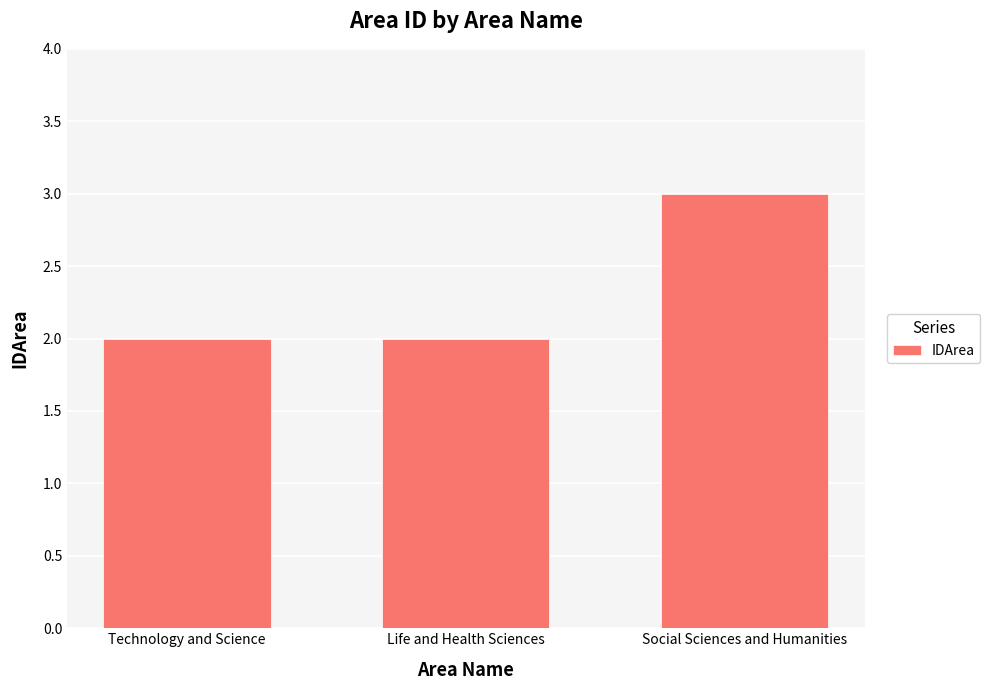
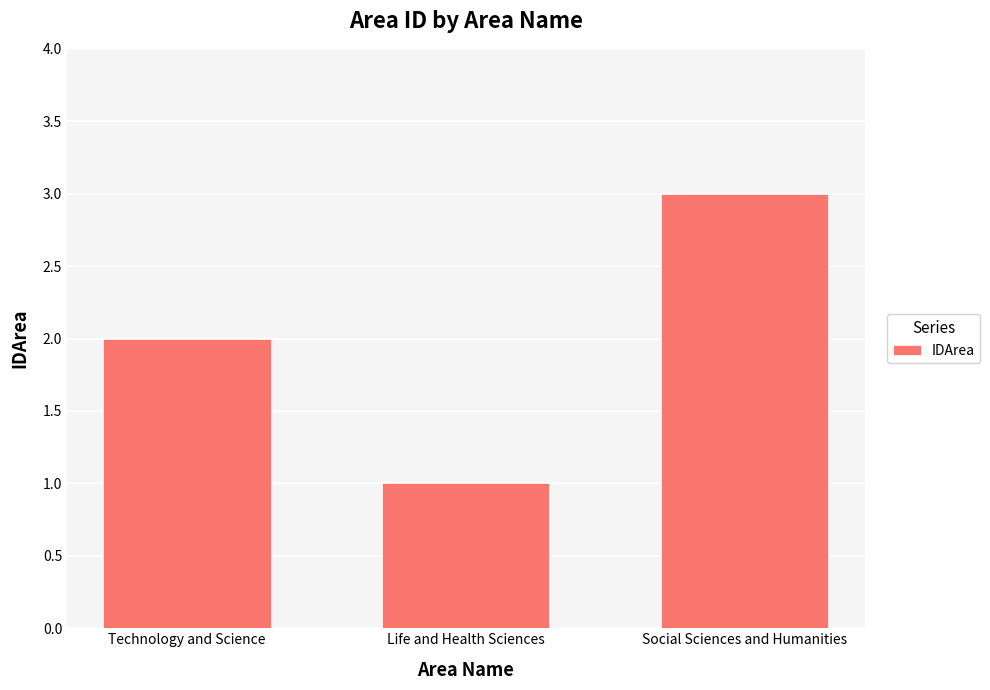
  {
    "Technology and Science": 2,
-   "Life and Health Sciences": 2,
+   "Life and Health Sciences": 1,
    "Social Sciences and Humanities": 3
  }
